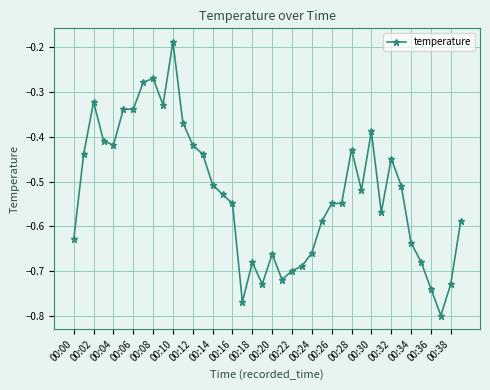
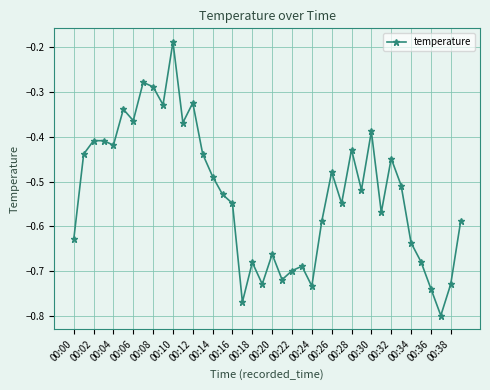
  {
    "00:00": -0.63,
-   "00:02": -0.32,
+   "00:02": -0.41,
    "00:04": -0.42,
-   "00:06": -0.34,
-   "00:08": -0.27,
+   "00:06": -0.36,
+   "00:08": -0.29,
    "00:10": -0.19,
-   "00:12": -0.42,
-   "00:14": -0.51,
+   "00:12": -0.32,
+   "00:14": -0.49,
    "00:16": -0.55,
    "00:18": -0.68,
    "00:20": -0.66,
    "00:22": -0.70,
-   "00:24": -0.66,
-   "00:26": -0.55,
+   "00:24": -0.73,
+   "00:26": -0.48,
    "00:28": -0.43,
    "00:30": -0.39,
    "00:32": -0.45,
    "00:34": -0.64,
    "00:36": -0.74,
    "00:38": -0.73
  }
